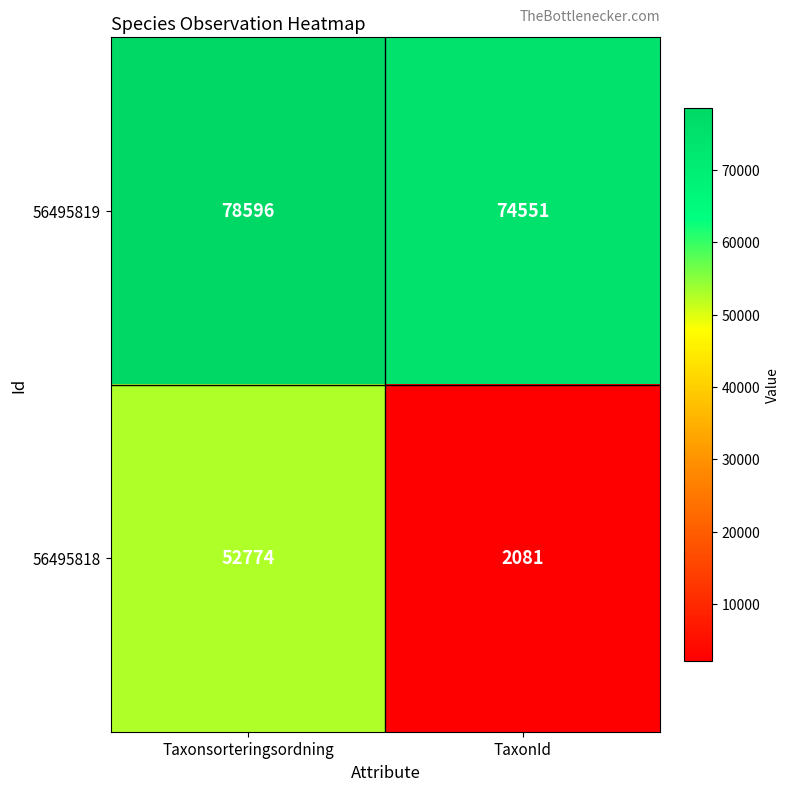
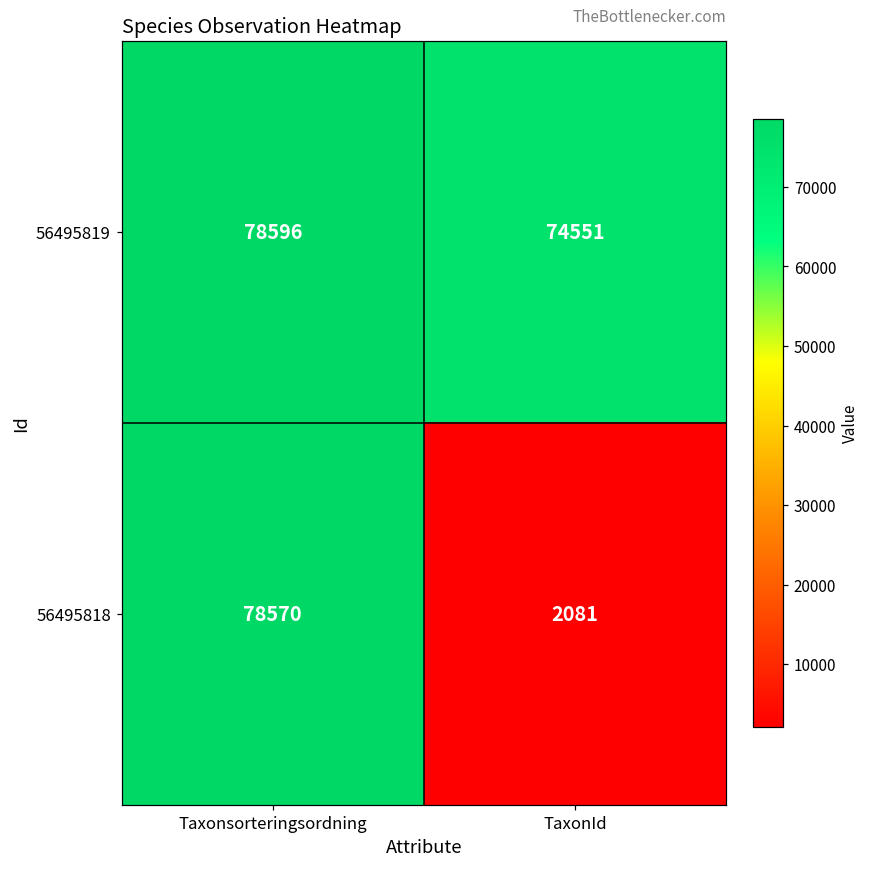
  {
    "56495819": {
      "Taxonsorteringsordning": 78596,
      "TaxonId": 74551
    },
    "56495818": {
-     "Taxonsorteringsordning": 52774,
+     "Taxonsorteringsordning": 78570,
      "TaxonId": 2081
    }
  }
